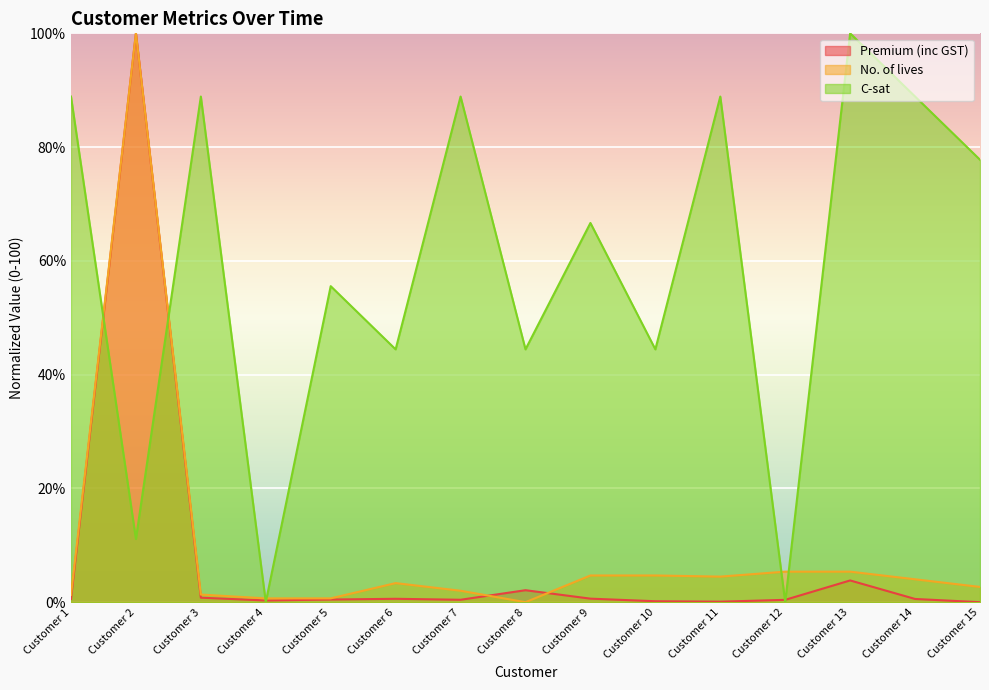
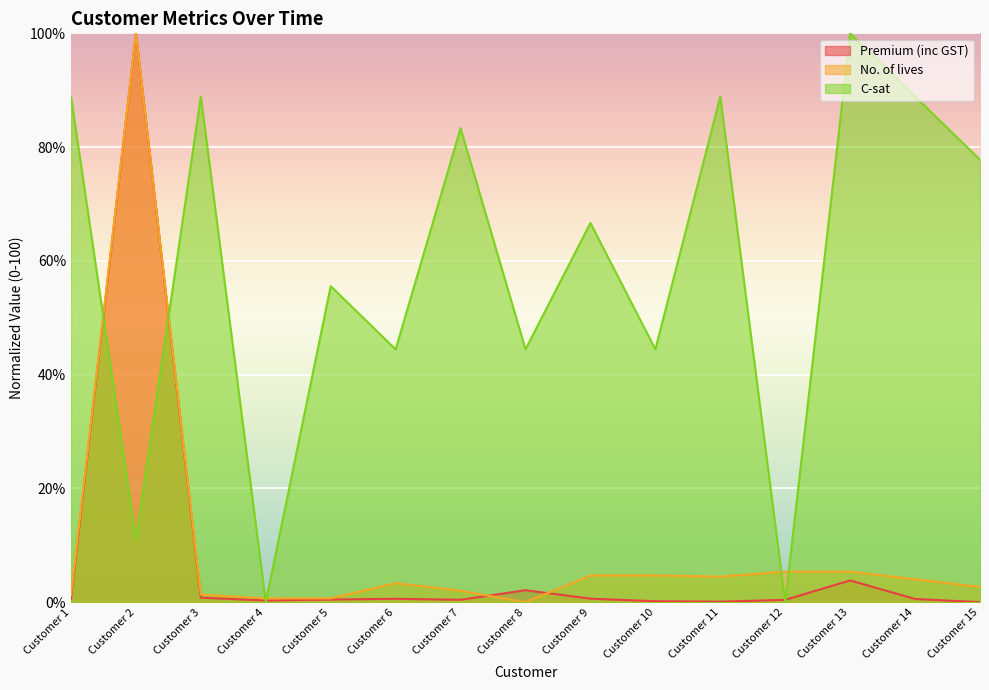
  {
    "Premium (inc GST)": {
      "Customer 1": "1%",
      "Customer 3": "1%",
      "Customer 6": "1%",
      "Customer 7": "0%",
      "Customer 8": "2%",
      "Customer 9": "1%",
      "Customer 10": "0%",
      "Customer 11": "0%",
      "Customer 13": "4%",
      "Customer 14": "1%",
      "Customer 15": "0%"
    },
    "No. of lives": {
      "Customer 1": "1%",
      "Customer 3": "1%",
      "Customer 6": "3%",
      "Customer 7": "2%",
      "Customer 8": "0%",
      "Customer 9": "5%",
      "Customer 10": "5%",
      "Customer 11": "4%",
      "Customer 12": "5%",
      "Customer 13": "5%",
      "Customer 14": "4%",
      "Customer 15": "3%"
    },
    "C-sat": {
      "Customer 1": "89%",
      "Customer 2": "11%",
      "Customer 3": "89%",
      "Customer 5": "56%",
      "Customer 6": "44%",
-     "Customer 7": "89%",
+     "Customer 7": "83%",
      "Customer 8": "44%",
      "Customer 9": "67%",
      "Customer 10": "44%",
      "Customer 11": "89%",
      "Customer 13": "100%",
      "Customer 15": "78%"
    }
  }
